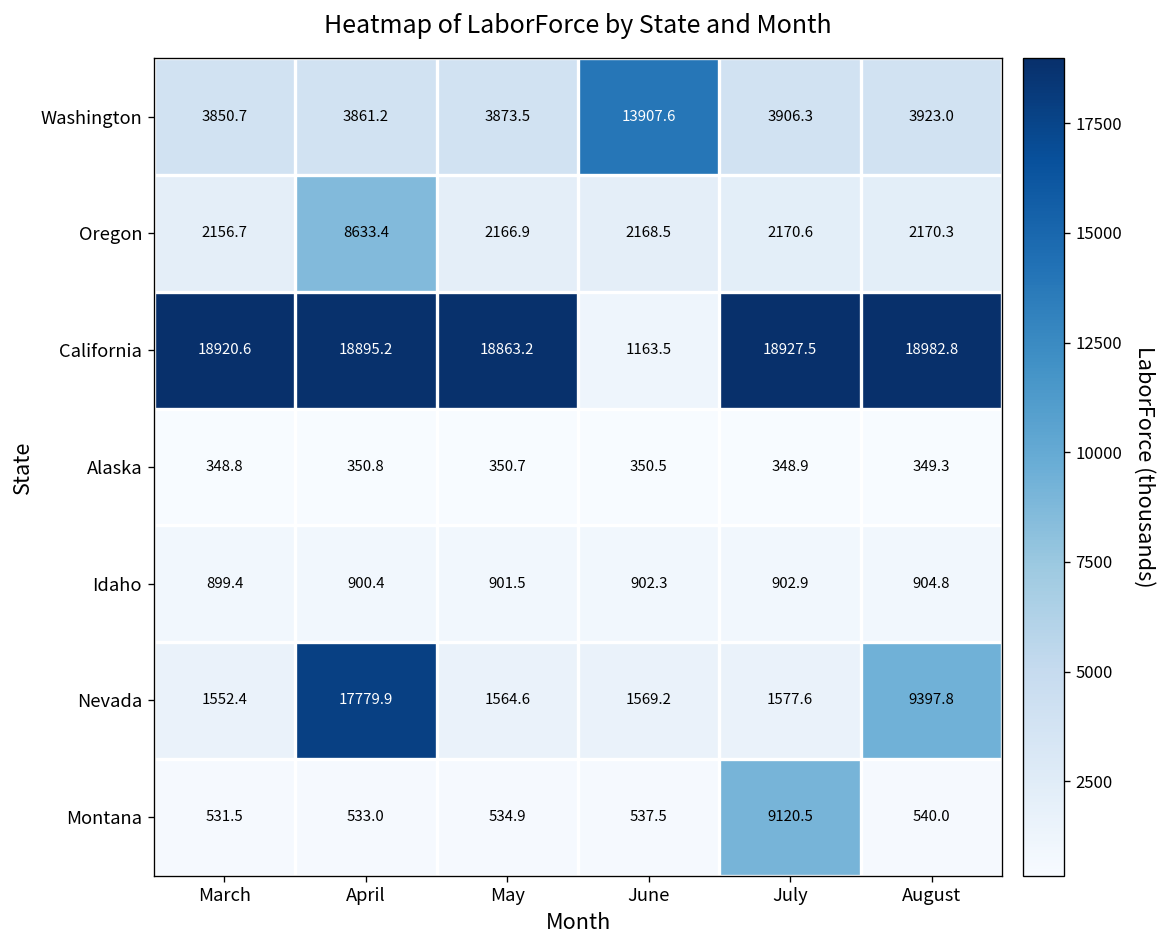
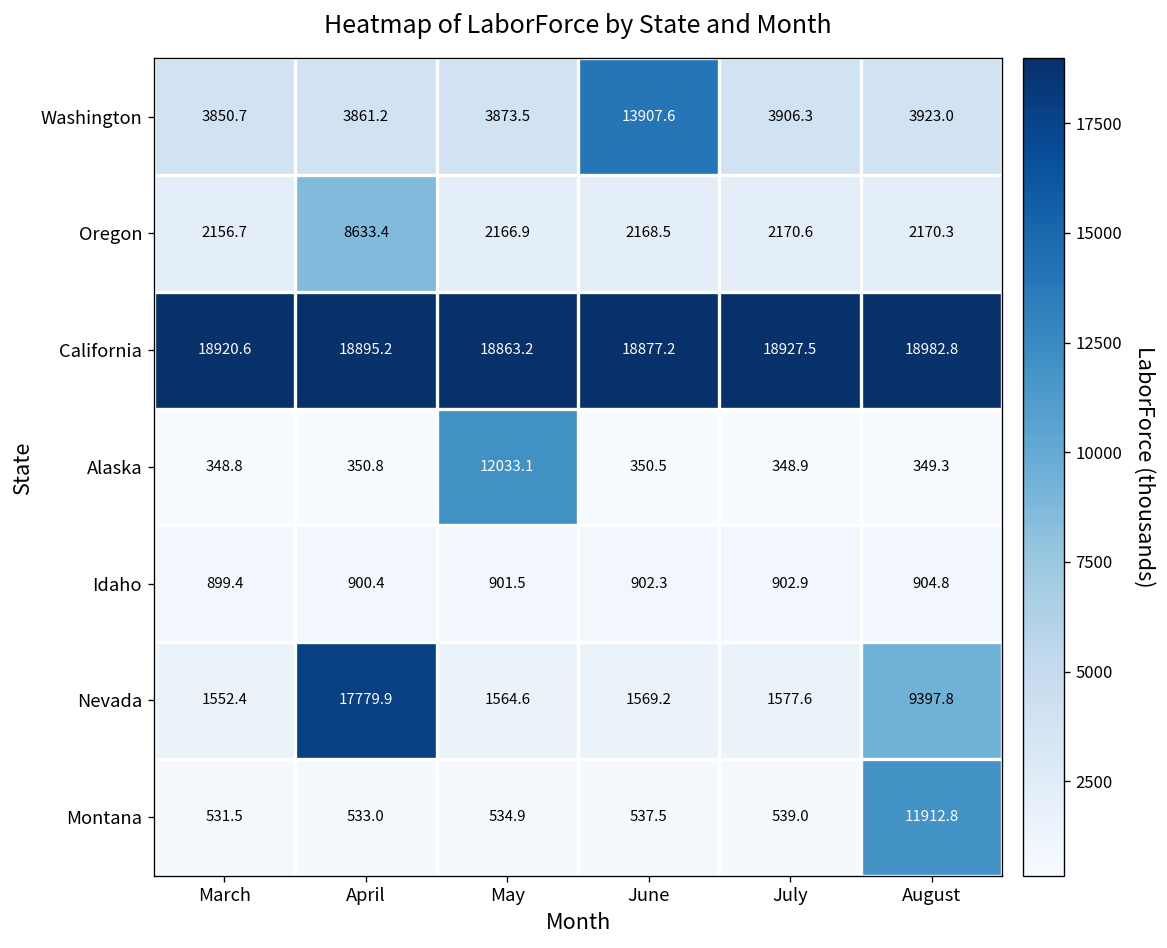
  {
    "Washington": {
      "March": 3850.7,
      "April": 3861.2,
      "May": 3873.5,
      "June": 13907.6,
      "July": 3906.3,
      "August": 3923.0
    },
    "Oregon": {
      "March": 2156.7,
      "April": 8633.4,
      "May": 2166.9,
      "June": 2168.5,
      "July": 2170.6,
      "August": 2170.3
    },
    "California": {
      "March": 18920.6,
      "April": 18895.2,
      "May": 18863.2,
-     "June": 1163.5,
+     "June": 18877.2,
      "July": 18927.5,
      "August": 18982.8
    },
    "Alaska": {
      "March": 348.8,
      "April": 350.8,
-     "May": 350.7,
+     "May": 12033.1,
      "June": 350.5,
      "July": 348.9,
      "August": 349.3
    },
    "Idaho": {
      "March": 899.4,
      "April": 900.4,
      "May": 901.5,
      "June": 902.3,
      "July": 902.9,
      "August": 904.8
    },
    "Nevada": {
      "March": 1552.4,
      "April": 17779.9,
      "May": 1564.6,
      "June": 1569.2,
      "July": 1577.6,
      "August": 9397.8
    },
    "Montana": {
      "March": 531.5,
      "April": 533.0,
      "May": 534.9,
      "June": 537.5,
-     "July": 9120.5,
-     "August": 540.0
+     "July": 539.0,
+     "August": 11912.8
    }
  }
